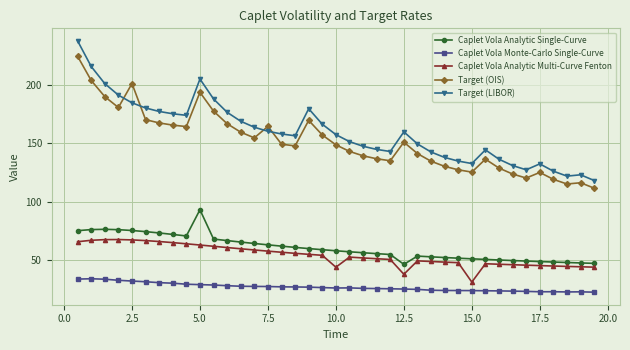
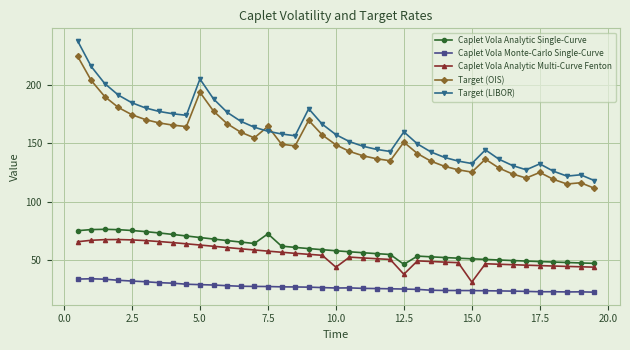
  {
    "Caplet Vola Analytic Single-Curve": {
      "2.5": 75,
-     "5.0": 93,
-     "7.5": 63,
+     "5.0": 69,
+     "7.5": 72,
      "10.0": 58,
      "12.5": 46,
      "15.0": 51,
      "17.5": 48
    },
    "Caplet Vola Analytic Multi-Curve Fenton": {
      "2.5": 67,
      "5.0": 63,
      "7.5": 57,
      "10.0": 44,
      "12.5": 38,
      "15.0": 31,
      "17.5": 45
    },
    "Target (OIS)": {
-     "2.5": 201,
+     "2.5": 175,
      "5.0": 194,
      "7.5": 165,
      "10.0": 149,
      "12.5": 151,
      "15.0": 125,
      "17.5": 125
    }
  }
